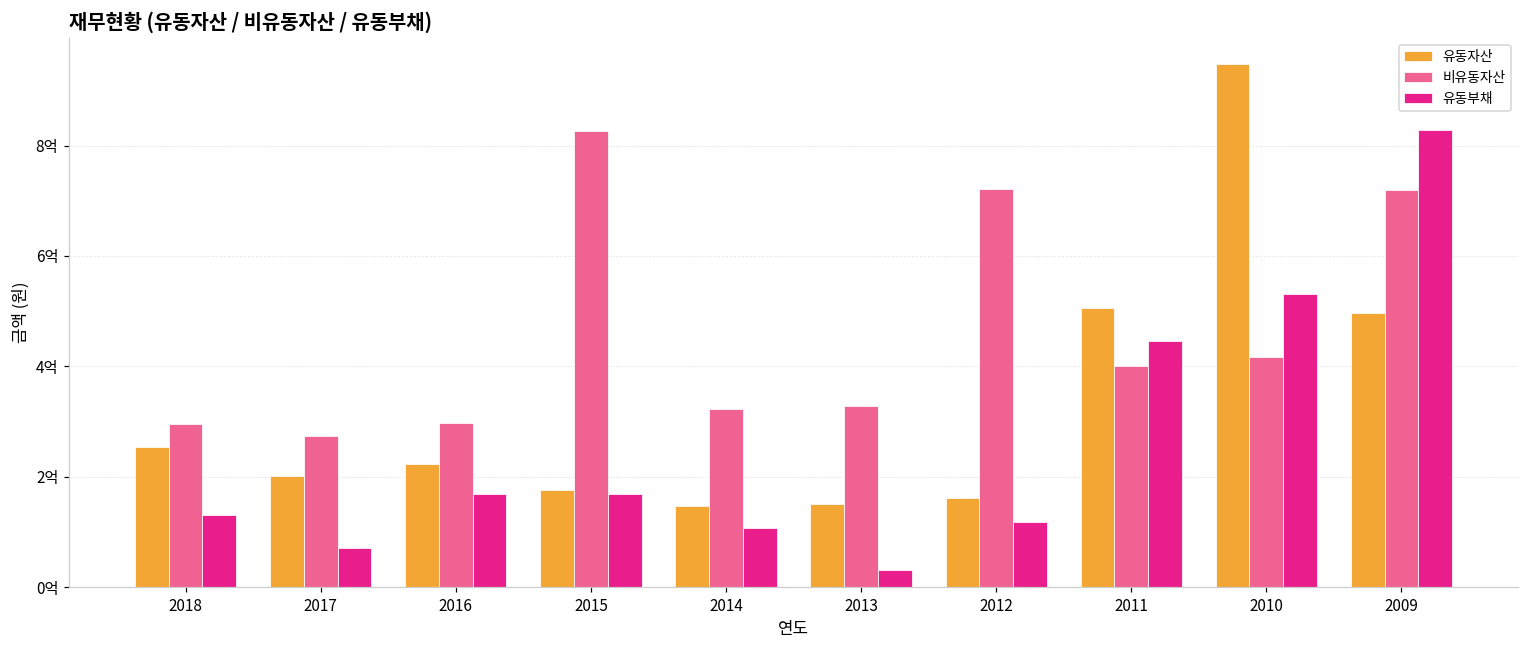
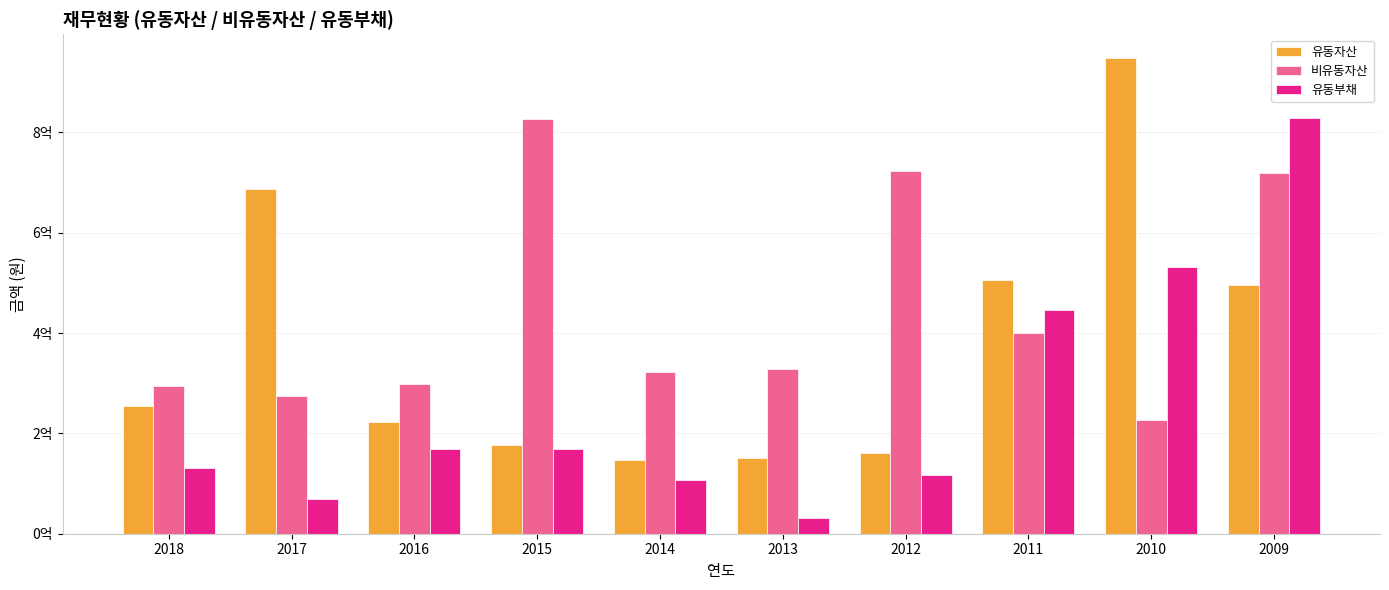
  {
    "유동자산": {
      "2018": "2.5억",
-     "2017": "2.0억",
+     "2017": "6.9억",
      "2016": "2.2억",
      "2015": "1.8억",
      "2014": "1.5억",
      "2013": "1.5억",
      "2012": "1.6억",
      "2011": "5.1억",
      "2010": "9.5억",
      "2009": "5.0억"
    },
    "비유동자산": {
      "2018": "2.9억",
      "2017": "2.7억",
      "2016": "3.0억",
      "2015": "8.3억",
      "2014": "3.2억",
      "2013": "3.3억",
      "2012": "7.2억",
      "2011": "4.0억",
-     "2010": "4.2억",
+     "2010": "2.3억",
      "2009": "7.2억"
    },
    "유동부채": {
      "2018": "1.3억",
      "2017": "0.7억",
      "2016": "1.7억",
      "2015": "1.7억",
      "2014": "1.1억",
      "2013": "0.3억",
      "2012": "1.2억",
      "2011": "4.5억",
      "2010": "5.3억",
      "2009": "8.3억"
    }
  }
